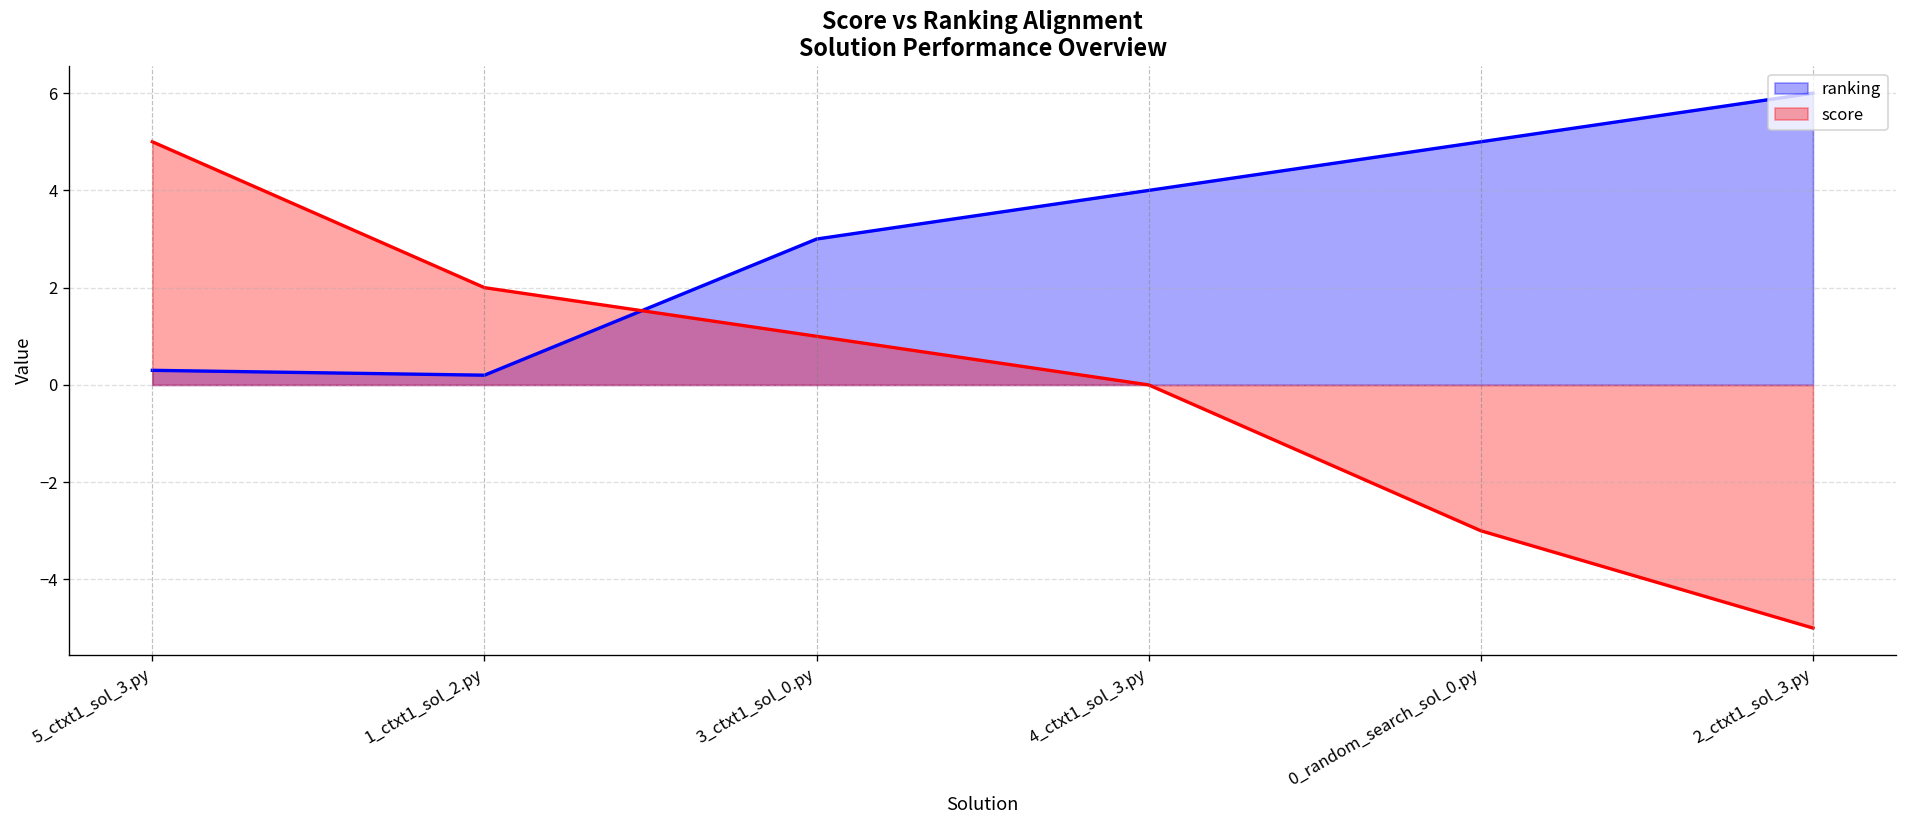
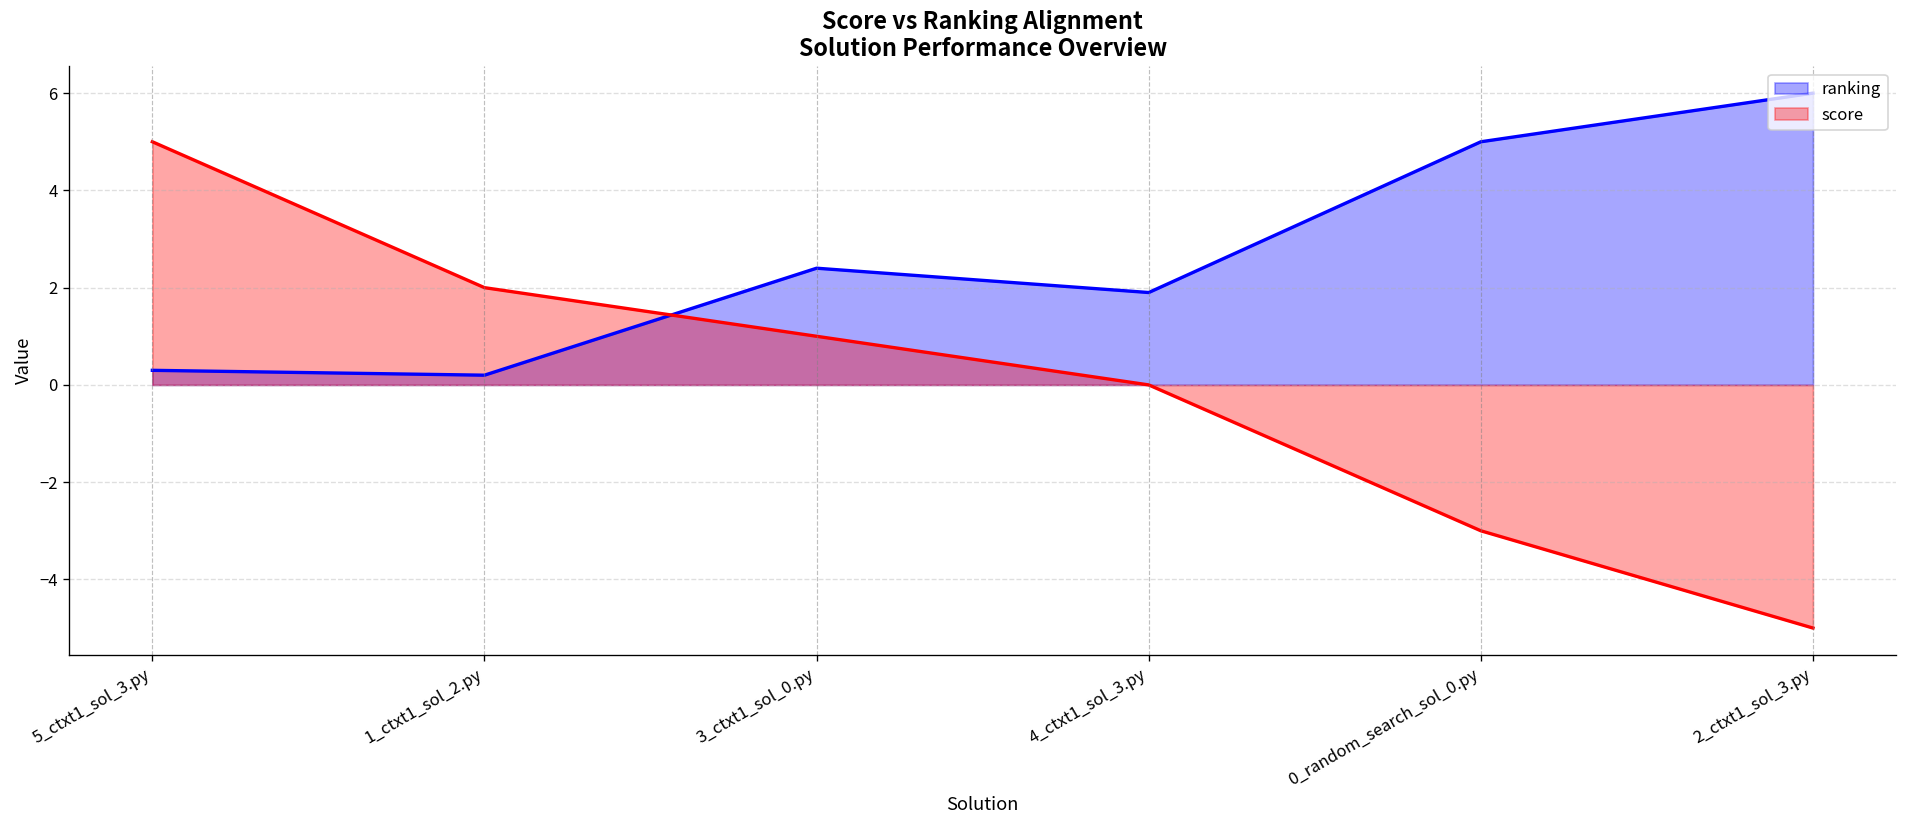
  {
    "ranking": {
      "5_ctxt1_sol_3.py": 0.3,
      "1_ctxt1_sol_2.py": 0.2,
-     "3_ctxt1_sol_0.py": 3.0,
-     "4_ctxt1_sol_3.py": 4.0,
+     "3_ctxt1_sol_0.py": 2.4,
+     "4_ctxt1_sol_3.py": 1.9,
      "0_random_search_sol_0.py": 5.0
    }
  }
